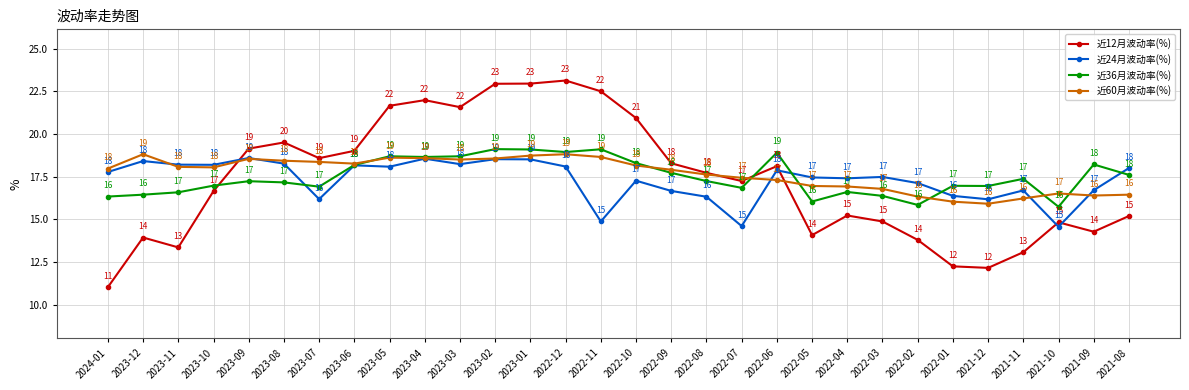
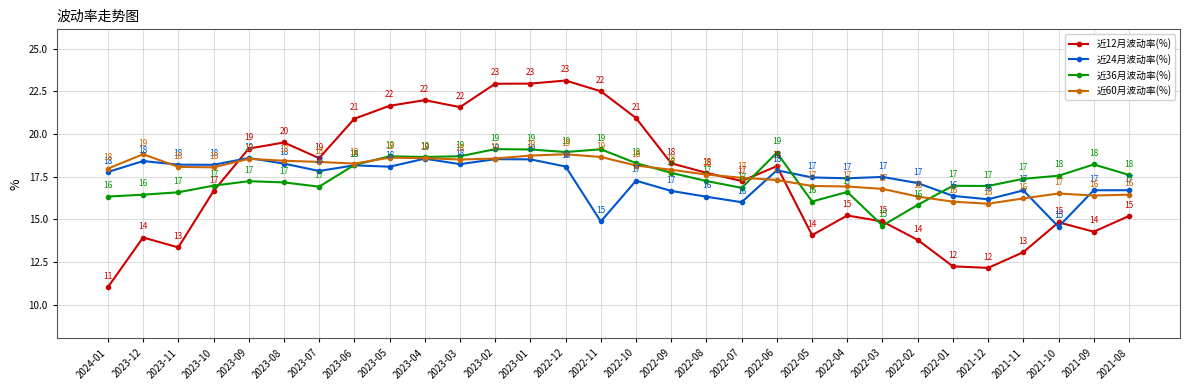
  {
    "近12月波动率(%)": {
      "2024-01": 11,
      "2023-12": 14,
      "2023-11": 13,
      "2023-09": 19,
      "2023-08": 20,
-     "2023-06": 19,
+     "2023-06": 21,
      "2023-05": 22,
      "2023-04": 22,
      "2023-03": 22,
      "2023-02": 23,
      "2023-01": 23,
      "2022-12": 23,
      "2022-11": 22,
      "2022-10": 21,
      "2022-05": 14,
      "2022-04": 15,
      "2022-03": 15,
      "2022-02": 14,
      "2022-01": 12,
      "2021-12": 12,
      "2021-11": 13,
      "2021-09": 14,
      "2021-08": 15
    },
    "近24月波动率(%)": {
-     "2023-07": 16,
+     "2023-07": 18,
      "2022-11": 15,
      "2022-09": 17,
-     "2022-07": 15,
+     "2022-07": 16,
      "2022-05": 17,
      "2022-04": 17,
      "2022-03": 17,
      "2022-02": 17,
-     "2021-08": 18
+     "2021-08": 17
    },
    "近36月波动率(%)": {
      "2024-01": 16,
      "2023-12": 16,
      "2023-11": 17,
      "2023-09": 17,
      "2023-08": 17,
      "2023-07": 17,
      "2023-02": 19,
      "2022-06": 19,
-     "2022-03": 16,
+     "2022-03": 15,
      "2022-01": 17,
      "2021-12": 17,
      "2021-11": 17,
-     "2021-10": 16,
+     "2021-10": 18,
      "2021-09": 18
    },
    "近60月波动率(%)": {
      "2022-02": 16,
      "2021-10": 17,
      "2021-08": 16
    }
  }
